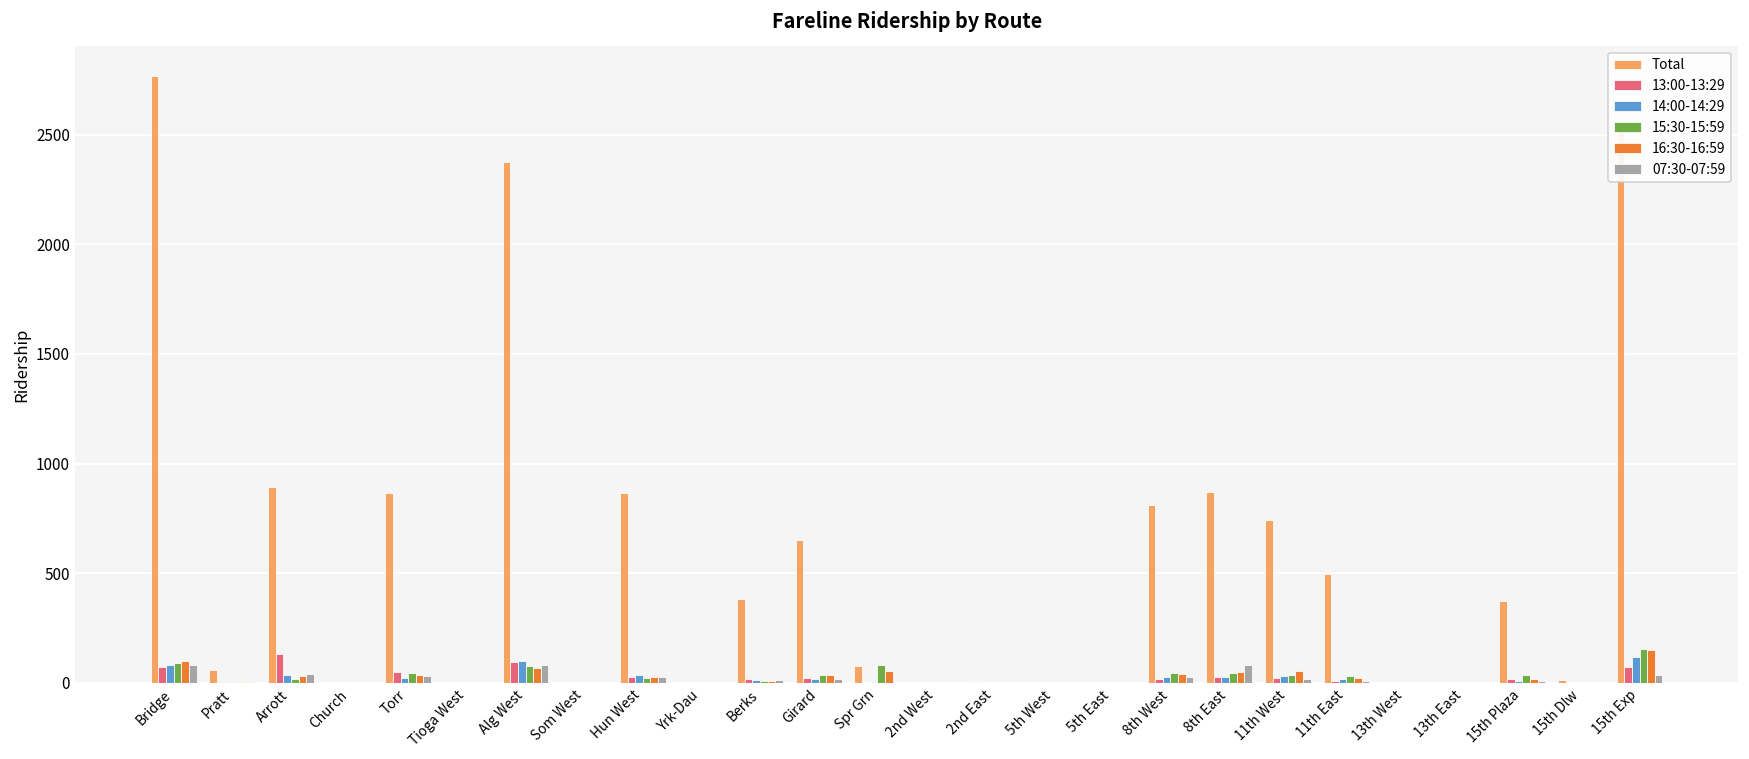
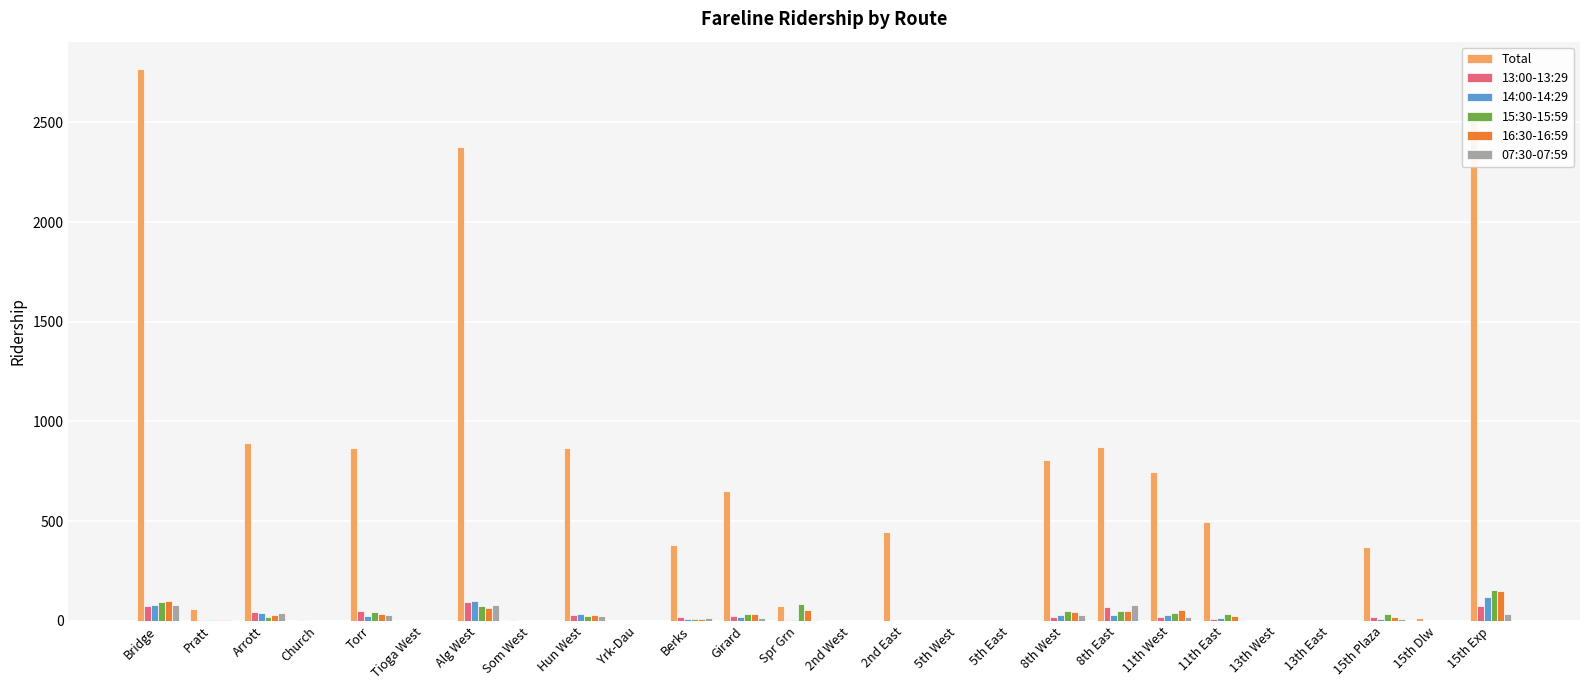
  {
    "Total": {
      "Bridge": 2770,
      "Pratt": 60,
      "Arrott": 890,
      "Torr": 870,
      "Tioga West": 0,
      "Alg West": 2380,
      "Hun West": 870,
      "Yrk-Dau": 0,
      "Berks": 380,
      "Girard": 650,
      "Spr Grn": 80,
      "2nd West": 0,
-     "2nd East": 0,
+     "2nd East": 450,
      "5th West": 0,
      "5th East": 0,
      "8th West": 810,
      "8th East": 870,
      "11th West": 750,
      "11th East": 500,
      "13th West": 0,
      "13th East": 0,
      "15th Plaza": 370,
      "15th Dlw": 10
    },
    "13:00-13:29": {
      "Bridge": 70,
-     "Arrott": 130,
+     "Arrott": 40,
      "Church": 0,
      "Torr": 50,
      "Tioga West": 0,
      "Alg West": 90,
      "Som West": 0,
      "Hun West": 30,
      "Yrk-Dau": 0,
      "Berks": 20,
      "Girard": 20,
      "2nd West": 0,
      "2nd East": 0,
      "5th West": 0,
      "5th East": 0,
      "8th West": 20,
-     "8th East": 30,
+     "8th East": 70,
      "11th West": 20,
      "13th West": 0,
      "13th East": 0,
      "15th Plaza": 20,
      "15th Dlw": 0,
      "15th Exp": 70
    },
    "14:00-14:29": {
      "Bridge": 80,
      "Arrott": 40,
      "Church": 0,
      "Torr": 20,
      "Tioga West": 0,
      "Alg West": 100,
      "Som West": 0,
      "Hun West": 40,
      "Yrk-Dau": 0,
      "Girard": 20,
      "2nd West": 0,
      "2nd East": 0,
      "5th West": 0,
      "5th East": 0,
      "8th West": 30,
      "8th East": 30,
      "11th West": 30,
      "11th East": 20,
      "13th West": 0,
      "13th East": 0,
      "15th Exp": 120
    },
    "15:30-15:59": {
      "Bridge": 90,
      "Arrott": 20,
      "Church": 0,
      "Torr": 50,
      "Tioga West": 0,
      "Alg West": 80,
      "Som West": 0,
      "Hun West": 20,
      "Yrk-Dau": 0,
      "Girard": 30,
      "Spr Grn": 80,
      "2nd West": 0,
      "2nd East": 0,
      "5th West": 0,
      "5th East": 0,
      "8th West": 50,
      "8th East": 50,
      "11th West": 40,
      "11th East": 30,
      "13th West": 0,
      "13th East": 0,
      "15th Plaza": 40,
      "15th Exp": 160
    },
    "16:30-16:59": {
      "Bridge": 100,
      "Arrott": 30,
      "Torr": 30,
      "Tioga West": 0,
      "Alg West": 70,
      "Som West": 0,
      "Hun West": 30,
      "Yrk-Dau": 0,
      "Girard": 30,
      "Spr Grn": 50,
      "2nd West": 0,
      "2nd East": 0,
      "5th West": 0,
      "5th East": 0,
      "8th West": 40,
      "8th East": 50,
      "11th West": 60,
      "11th East": 20,
      "13th West": 0,
      "13th East": 0,
      "15th Plaza": 20,
      "15th Dlw": 0,
      "15th Exp": 150
    },
    "07:30-07:59": {
      "Bridge": 80,
      "Arrott": 40,
      "Church": 0,
      "Torr": 30,
      "Tioga West": 0,
      "Alg West": 80,
      "Som West": 0,
      "Hun West": 30,
      "Yrk-Dau": 0,
      "Girard": 20,
      "2nd West": 0,
      "2nd East": 0,
      "5th West": 0,
      "5th East": 0,
      "8th West": 30,
      "8th East": 80,
      "11th West": 20,
      "13th West": 0,
      "13th East": 0,
      "15th Dlw": 0,
      "15th Exp": 40
    }
  }
